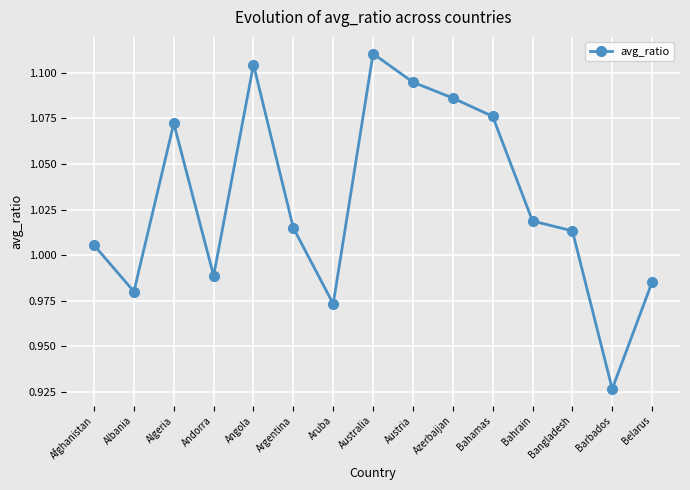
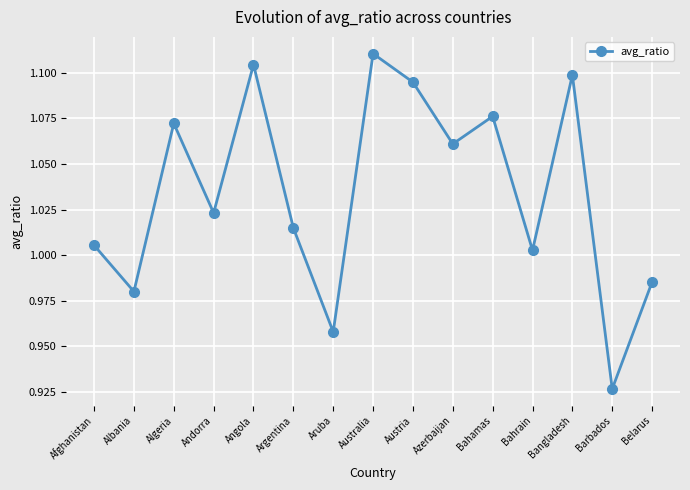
  {
    "Afghanistan": 1.005,
    "Albania": 0.980,
    "Algeria": 1.072,
-   "Andorra": 0.989,
+   "Andorra": 1.023,
    "Angola": 1.104,
    "Argentina": 1.015,
-   "Aruba": 0.973,
+   "Aruba": 0.958,
    "Australia": 1.110,
    "Austria": 1.095,
-   "Azerbaijan": 1.086,
+   "Azerbaijan": 1.061,
    "Bahamas": 1.076,
-   "Bahrain": 1.019,
-   "Bangladesh": 1.013,
+   "Bahrain": 1.003,
+   "Bangladesh": 1.099,
    "Barbados": 0.927,
    "Belarus": 0.985
  }
